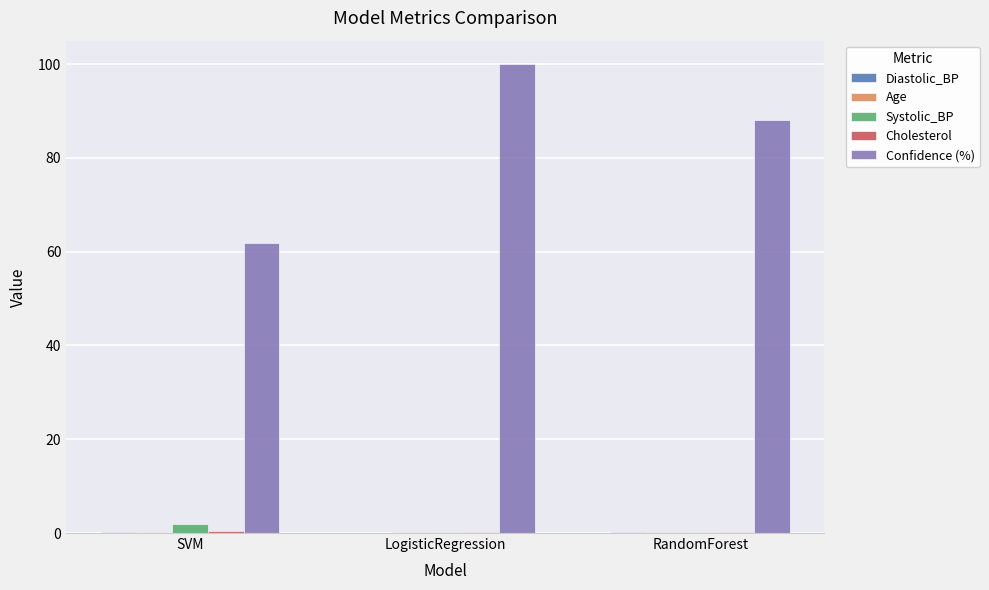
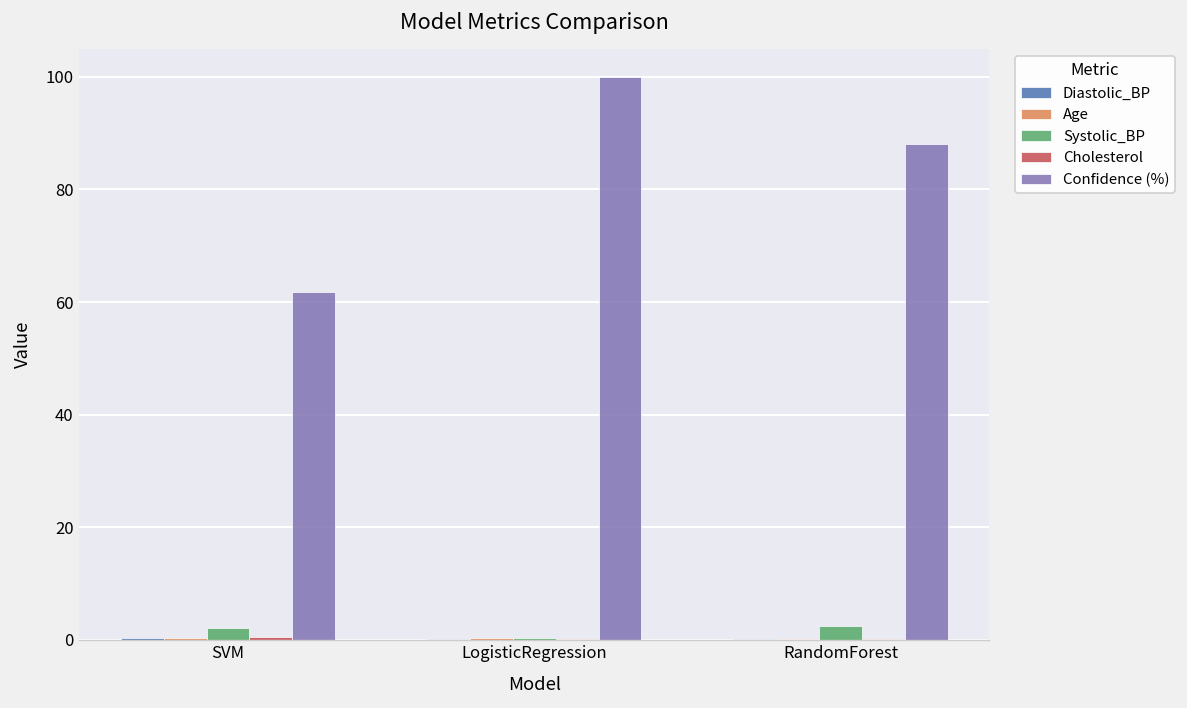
  {
    "Systolic_BP": {
      "SVM": 2,
-     "RandomForest": 0
+     "RandomForest": 2
    }
  }
